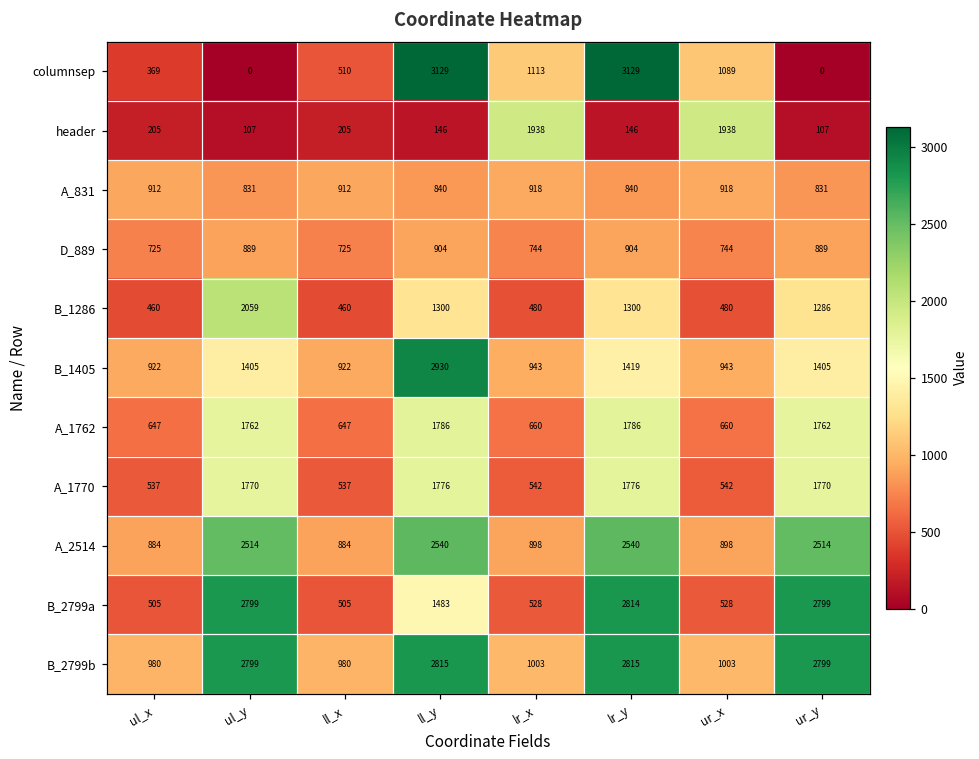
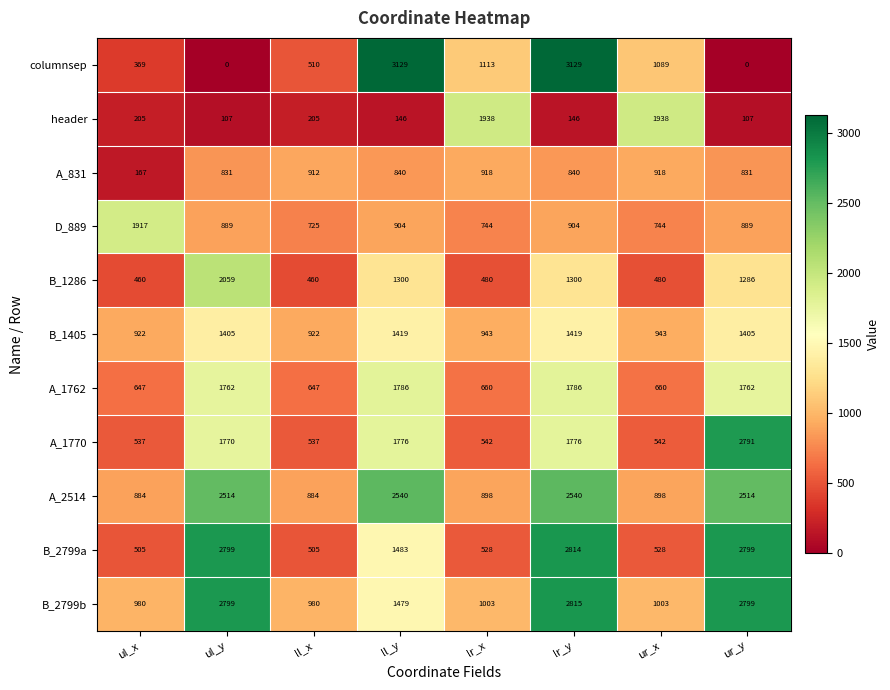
  {
    "columnsep": {
      "ul_x": 369,
      "ul_y": 0,
      "ll_x": 510,
      "ll_y": 3129,
      "lr_x": 1113,
      "lr_y": 3129,
      "ur_x": 1089,
      "ur_y": 0
    },
    "header": {
      "ul_x": 205,
      "ul_y": 107,
      "ll_x": 205,
      "ll_y": 146,
      "lr_x": 1938,
      "lr_y": 146,
      "ur_x": 1938,
      "ur_y": 107
    },
    "A_831": {
-     "ul_x": 912,
+     "ul_x": 167,
      "ul_y": 831,
      "ll_x": 912,
      "ll_y": 840,
      "lr_x": 918,
      "lr_y": 840,
      "ur_x": 918,
      "ur_y": 831
    },
    "D_889": {
-     "ul_x": 725,
+     "ul_x": 1917,
      "ul_y": 889,
      "ll_x": 725,
      "ll_y": 904,
      "lr_x": 744,
      "lr_y": 904,
      "ur_x": 744,
      "ur_y": 889
    },
    "B_1286": {
      "ul_x": 460,
      "ul_y": 2059,
      "ll_x": 460,
      "ll_y": 1300,
      "lr_x": 480,
      "lr_y": 1300,
      "ur_x": 480,
      "ur_y": 1286
    },
    "B_1405": {
      "ul_x": 922,
      "ul_y": 1405,
      "ll_x": 922,
-     "ll_y": 2930,
+     "ll_y": 1419,
      "lr_x": 943,
      "lr_y": 1419,
      "ur_x": 943,
      "ur_y": 1405
    },
    "A_1762": {
      "ul_x": 647,
      "ul_y": 1762,
      "ll_x": 647,
      "ll_y": 1786,
      "lr_x": 660,
      "lr_y": 1786,
      "ur_x": 660,
      "ur_y": 1762
    },
    "A_1770": {
      "ul_x": 537,
      "ul_y": 1770,
      "ll_x": 537,
      "ll_y": 1776,
      "lr_x": 542,
      "lr_y": 1776,
      "ur_x": 542,
-     "ur_y": 1770
+     "ur_y": 2791
    },
    "A_2514": {
      "ul_x": 884,
      "ul_y": 2514,
      "ll_x": 884,
      "ll_y": 2540,
      "lr_x": 898,
      "lr_y": 2540,
      "ur_x": 898,
      "ur_y": 2514
    },
    "B_2799a": {
      "ul_x": 505,
      "ul_y": 2799,
      "ll_x": 505,
      "ll_y": 1483,
      "lr_x": 528,
      "lr_y": 2814,
      "ur_x": 528,
      "ur_y": 2799
    },
    "B_2799b": {
      "ul_x": 980,
      "ul_y": 2799,
      "ll_x": 980,
-     "ll_y": 2815,
+     "ll_y": 1479,
      "lr_x": 1003,
      "lr_y": 2815,
      "ur_x": 1003,
      "ur_y": 2799
    }
  }
